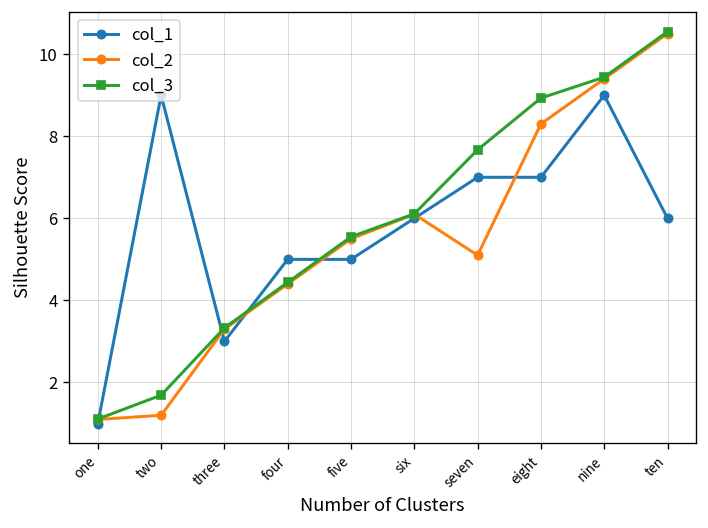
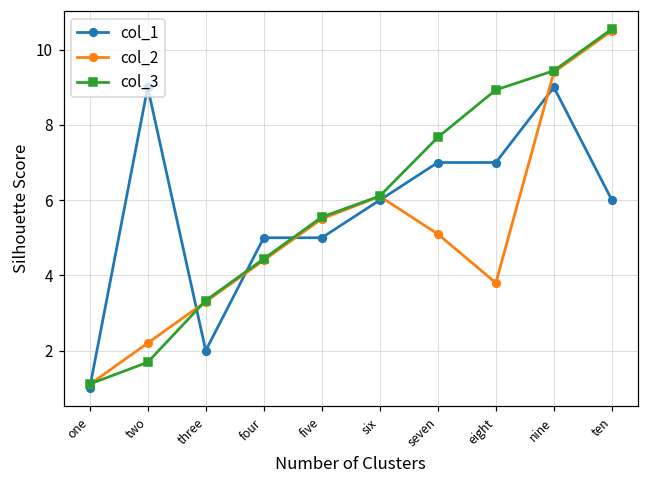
  {
    "col_1": {
      "one": 1,
-     "three": 3,
+     "three": 2,
      "four": 5,
      "five": 5,
      "six": 6,
      "seven": 7,
      "eight": 7,
      "nine": 9,
      "ten": 6
    },
    "col_2": {
-     "two": 1.2,
+     "two": 2.2,
      "seven": 5.1,
-     "eight": 8.3
+     "eight": 3.8
    },
    "col_3": {
      "two": 1.7,
      "seven": 7.7,
      "eight": 8.9
    }
  }
